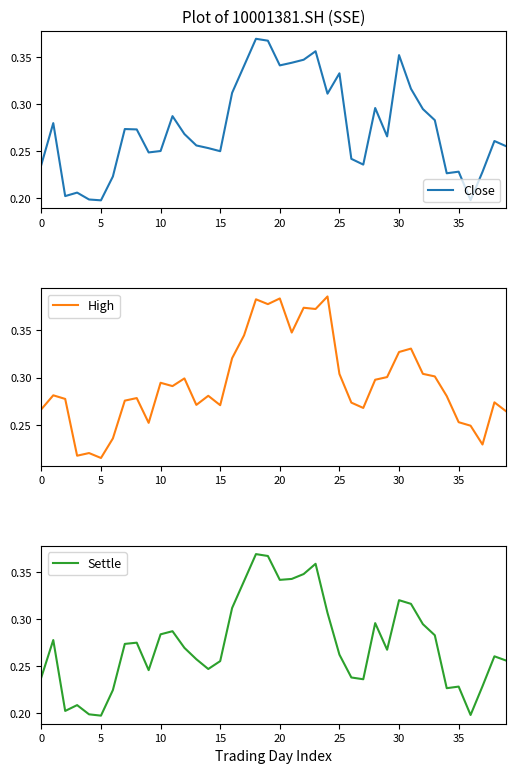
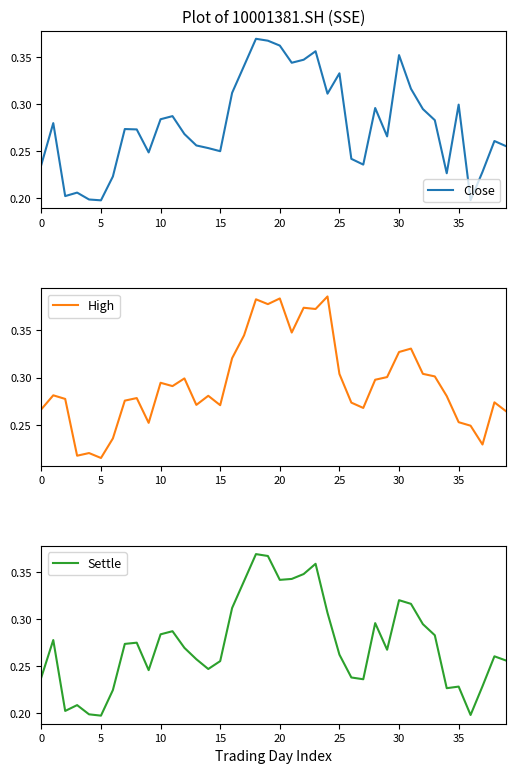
  {
    "Plot of 10001381.SH (SSE)": {
      "0": 0.24,
      "5": 0.20,
-     "10": 0.25,
+     "10": 0.28,
      "15": 0.25,
-     "20": 0.34,
+     "20": 0.36,
      "25": 0.33,
      "30": 0.35,
-     "35": 0.23
+     "35": 0.30
    }
  }
